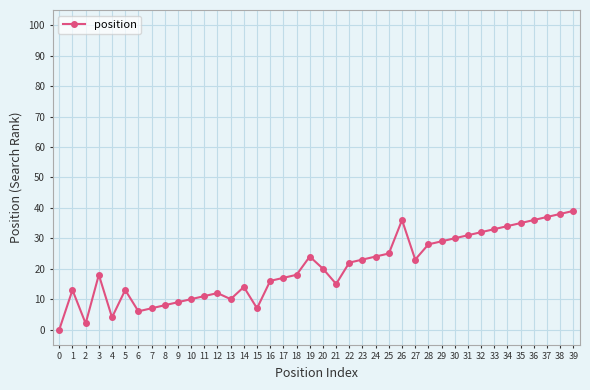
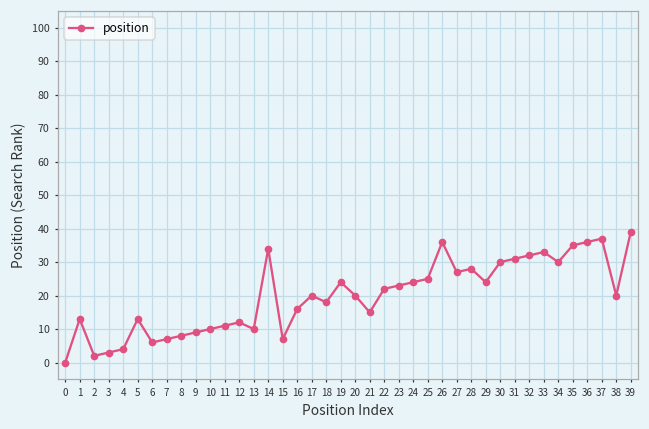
  {
    "0": 0,
    "1": 13,
    "2": 2,
-   "3": 18,
+   "3": 3,
    "4": 4,
    "5": 13,
    "6": 6,
    "7": 7,
    "8": 8,
    "9": 9,
    "10": 10,
    "11": 11,
    "12": 12,
    "13": 10,
-   "14": 14,
+   "14": 34,
    "15": 7,
    "16": 16,
-   "17": 17,
+   "17": 20,
    "18": 18,
    "19": 24,
    "20": 20,
    "21": 15,
    "22": 22,
    "23": 23,
    "24": 24,
    "25": 25,
    "26": 36,
-   "27": 23,
+   "27": 27,
    "28": 28,
-   "29": 29,
+   "29": 24,
    "30": 30,
    "31": 31,
    "32": 32,
    "33": 33,
-   "34": 34,
+   "34": 30,
    "35": 35,
    "36": 36,
    "37": 37,
-   "38": 38,
+   "38": 20,
    "39": 39
  }
